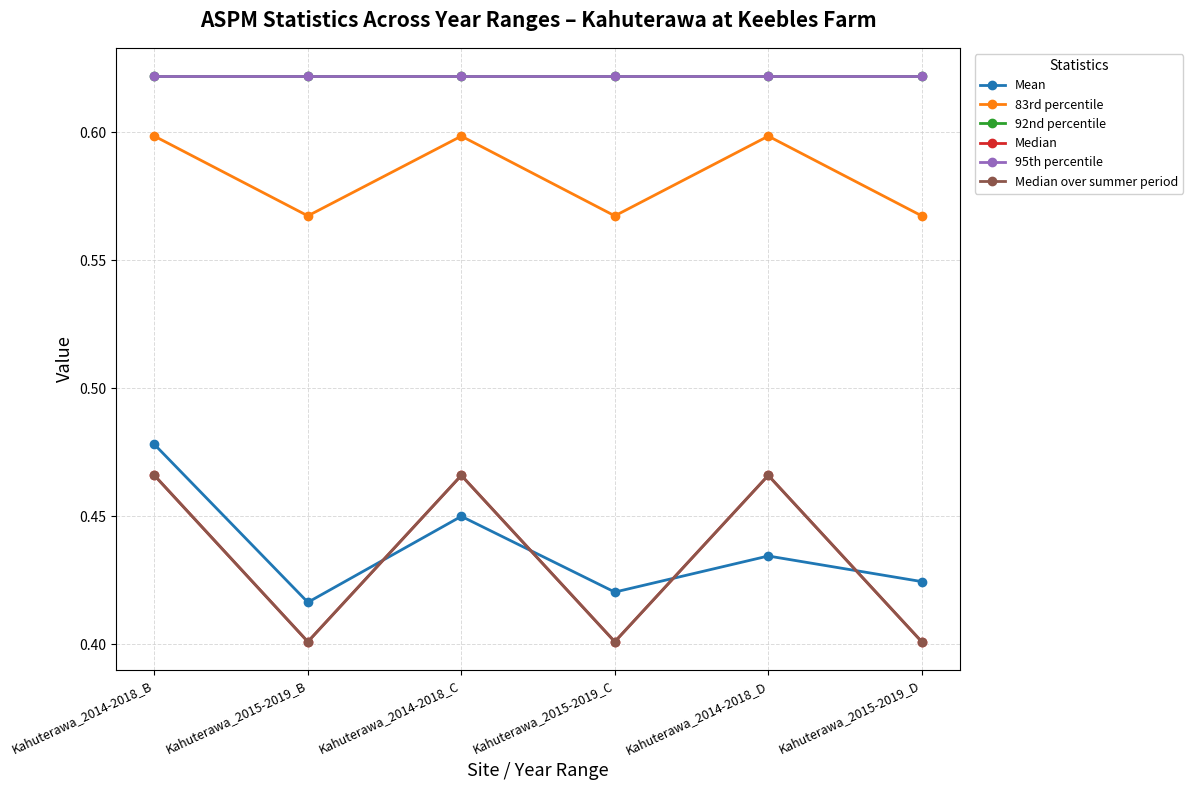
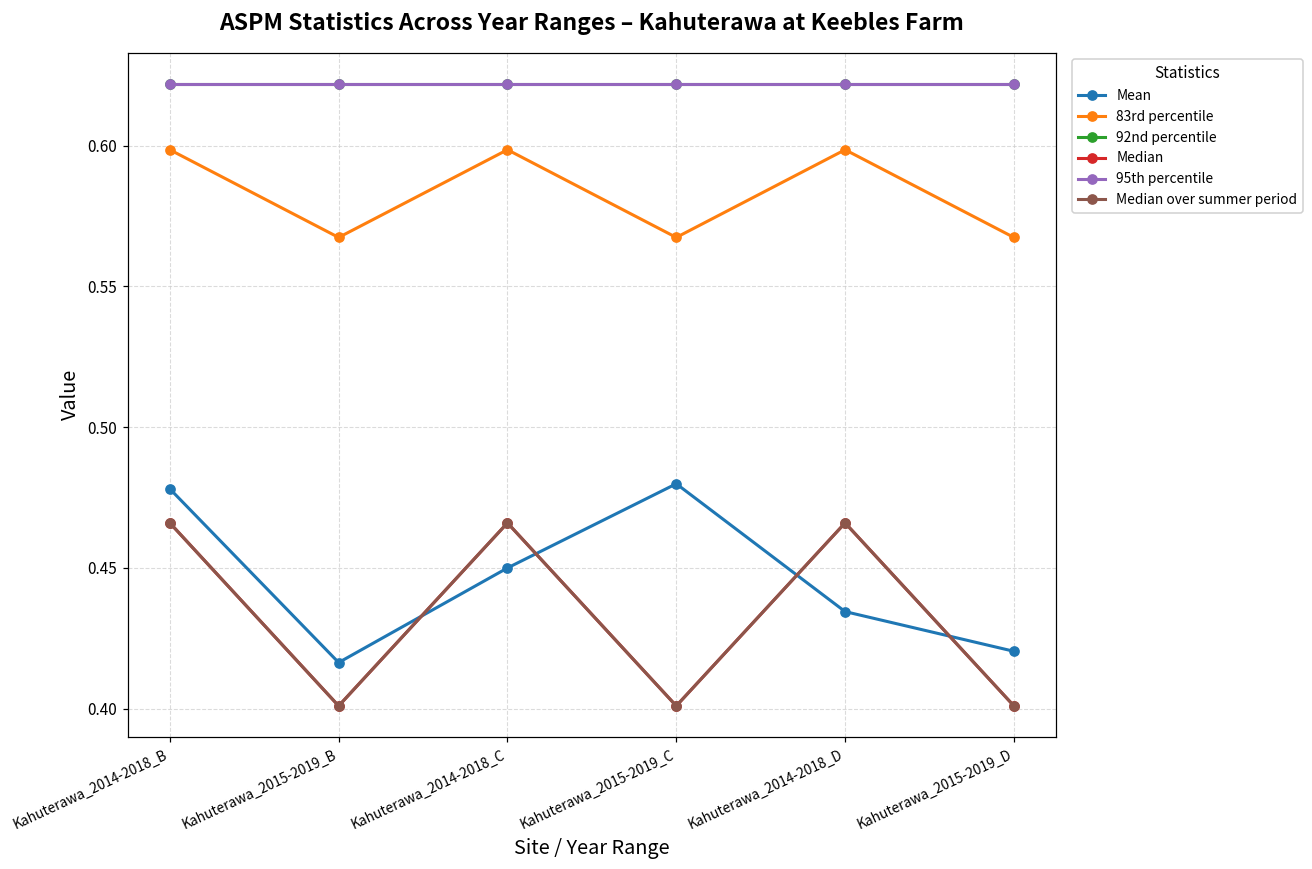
  {
    "Mean": {
      "Kahuterawa_2014-2018_B": 0.478,
      "Kahuterawa_2015-2019_B": 0.416,
      "Kahuterawa_2014-2018_C": 0.450,
-     "Kahuterawa_2015-2019_C": 0.420,
+     "Kahuterawa_2015-2019_C": 0.480,
      "Kahuterawa_2014-2018_D": 0.435,
-     "Kahuterawa_2015-2019_D": 0.425
+     "Kahuterawa_2015-2019_D": 0.420
    },
    "83rd percentile": {
      "Kahuterawa_2014-2018_B": 0.599,
      "Kahuterawa_2015-2019_B": 0.567,
      "Kahuterawa_2014-2018_C": 0.599,
      "Kahuterawa_2015-2019_C": 0.567,
      "Kahuterawa_2014-2018_D": 0.599,
      "Kahuterawa_2015-2019_D": 0.567
    },
    "95th percentile": {
      "Kahuterawa_2014-2018_B": 0.622,
      "Kahuterawa_2015-2019_B": 0.622,
      "Kahuterawa_2014-2018_C": 0.622,
      "Kahuterawa_2015-2019_C": 0.622,
      "Kahuterawa_2014-2018_D": 0.622,
      "Kahuterawa_2015-2019_D": 0.622
    },
    "Median over summer period": {
      "Kahuterawa_2014-2018_B": 0.466,
      "Kahuterawa_2015-2019_B": 0.401,
      "Kahuterawa_2014-2018_C": 0.466,
      "Kahuterawa_2015-2019_C": 0.401,
      "Kahuterawa_2014-2018_D": 0.466,
      "Kahuterawa_2015-2019_D": 0.401
    }
  }
